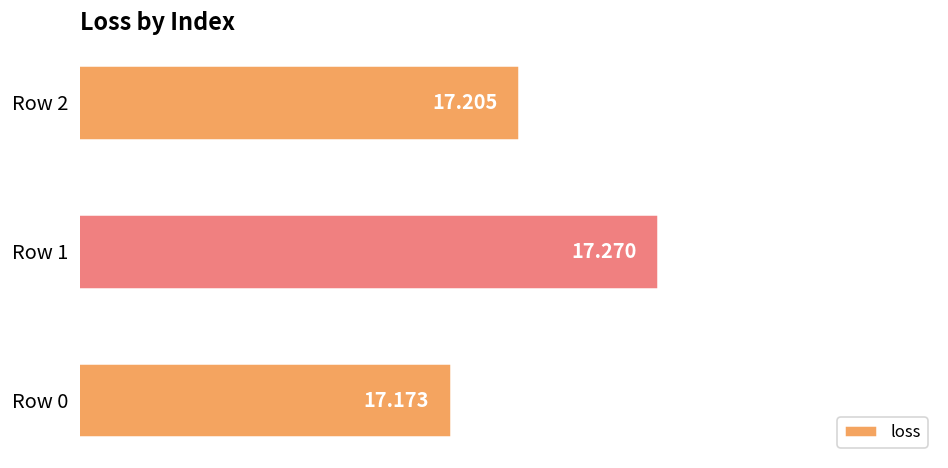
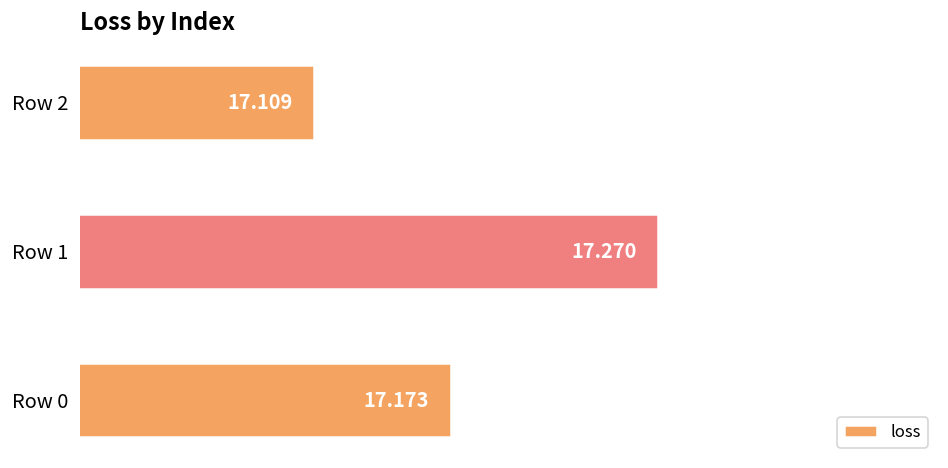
  {
-   "Row 2": 17.205,
+   "Row 2": 17.109,
    "Row 1": 17.270,
    "Row 0": 17.173
  }
